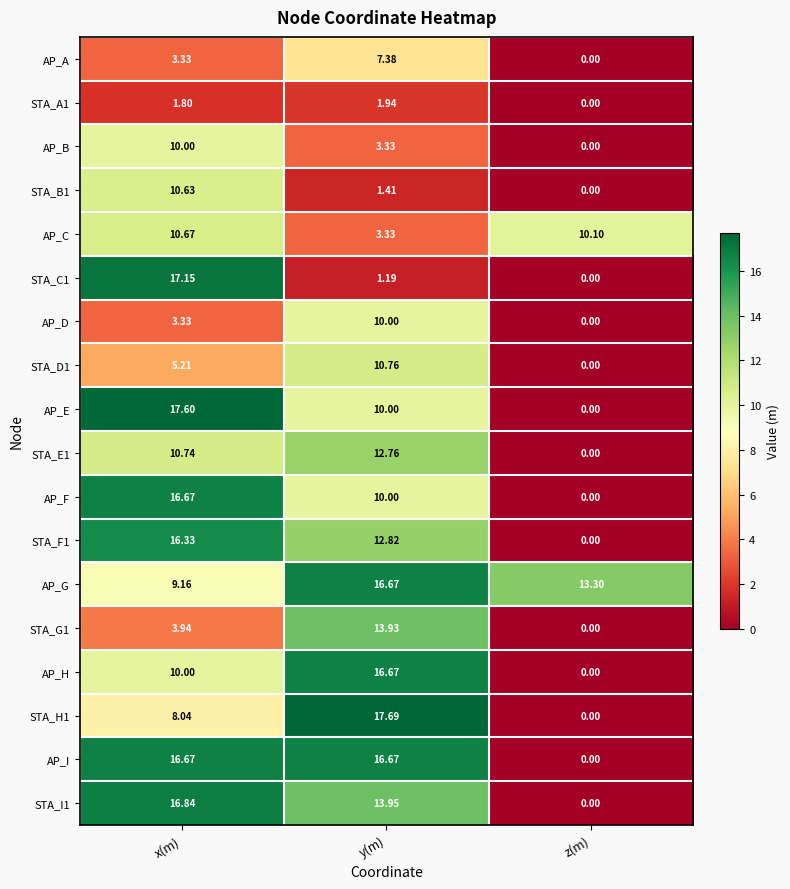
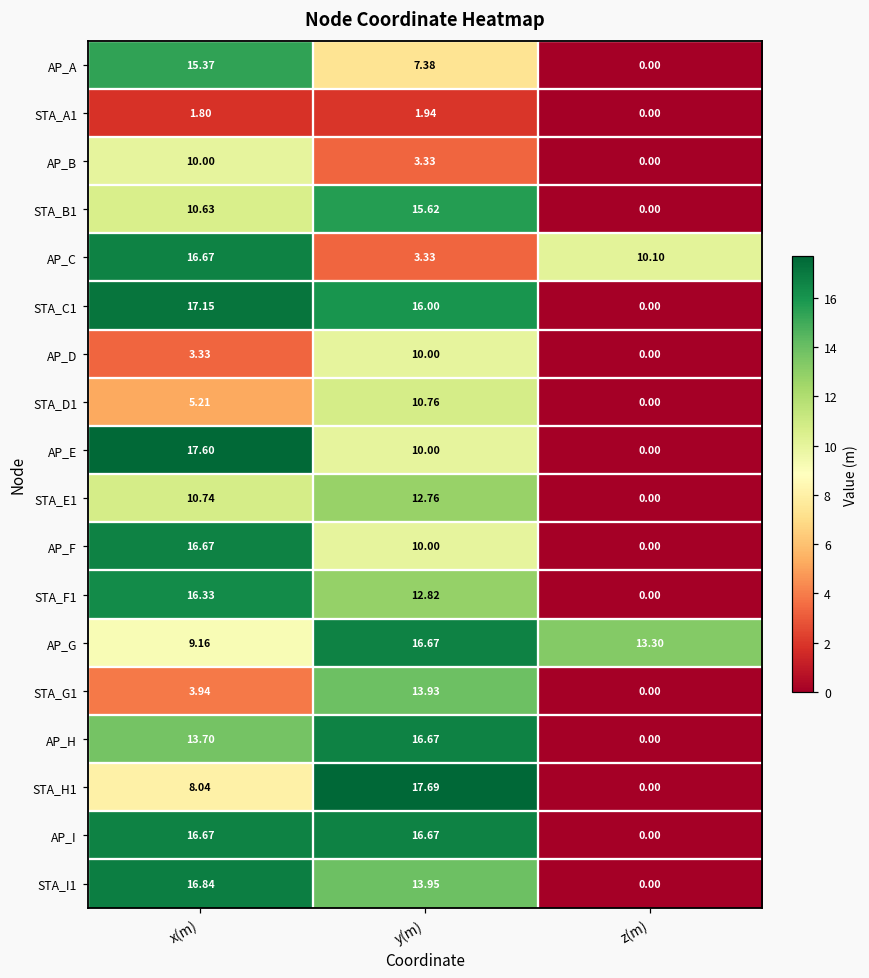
  {
    "AP_A": {
-     "x(m)": 3.33,
+     "x(m)": 15.37,
      "y(m)": 7.38,
      "z(m)": 0.00
    },
    "STA_A1": {
      "x(m)": 1.80,
      "y(m)": 1.94,
      "z(m)": 0.00
    },
    "AP_B": {
      "x(m)": 10.00,
      "y(m)": 3.33,
      "z(m)": 0.00
    },
    "STA_B1": {
      "x(m)": 10.63,
-     "y(m)": 1.41,
+     "y(m)": 15.62,
      "z(m)": 0.00
    },
    "AP_C": {
-     "x(m)": 10.67,
+     "x(m)": 16.67,
      "y(m)": 3.33,
      "z(m)": 10.10
    },
    "STA_C1": {
      "x(m)": 17.15,
-     "y(m)": 1.19,
+     "y(m)": 16.00,
      "z(m)": 0.00
    },
    "AP_D": {
      "x(m)": 3.33,
      "y(m)": 10.00,
      "z(m)": 0.00
    },
    "STA_D1": {
      "x(m)": 5.21,
      "y(m)": 10.76,
      "z(m)": 0.00
    },
    "AP_E": {
      "x(m)": 17.60,
      "y(m)": 10.00,
      "z(m)": 0.00
    },
    "STA_E1": {
      "x(m)": 10.74,
      "y(m)": 12.76,
      "z(m)": 0.00
    },
    "AP_F": {
      "x(m)": 16.67,
      "y(m)": 10.00,
      "z(m)": 0.00
    },
    "STA_F1": {
      "x(m)": 16.33,
      "y(m)": 12.82,
      "z(m)": 0.00
    },
    "AP_G": {
      "x(m)": 9.16,
      "y(m)": 16.67,
      "z(m)": 13.30
    },
    "STA_G1": {
      "x(m)": 3.94,
      "y(m)": 13.93,
      "z(m)": 0.00
    },
    "AP_H": {
-     "x(m)": 10.00,
+     "x(m)": 13.70,
      "y(m)": 16.67,
      "z(m)": 0.00
    },
    "STA_H1": {
      "x(m)": 8.04,
      "y(m)": 17.69,
      "z(m)": 0.00
    },
    "AP_I": {
      "x(m)": 16.67,
      "y(m)": 16.67,
      "z(m)": 0.00
    },
    "STA_I1": {
      "x(m)": 16.84,
      "y(m)": 13.95,
      "z(m)": 0.00
    }
  }
